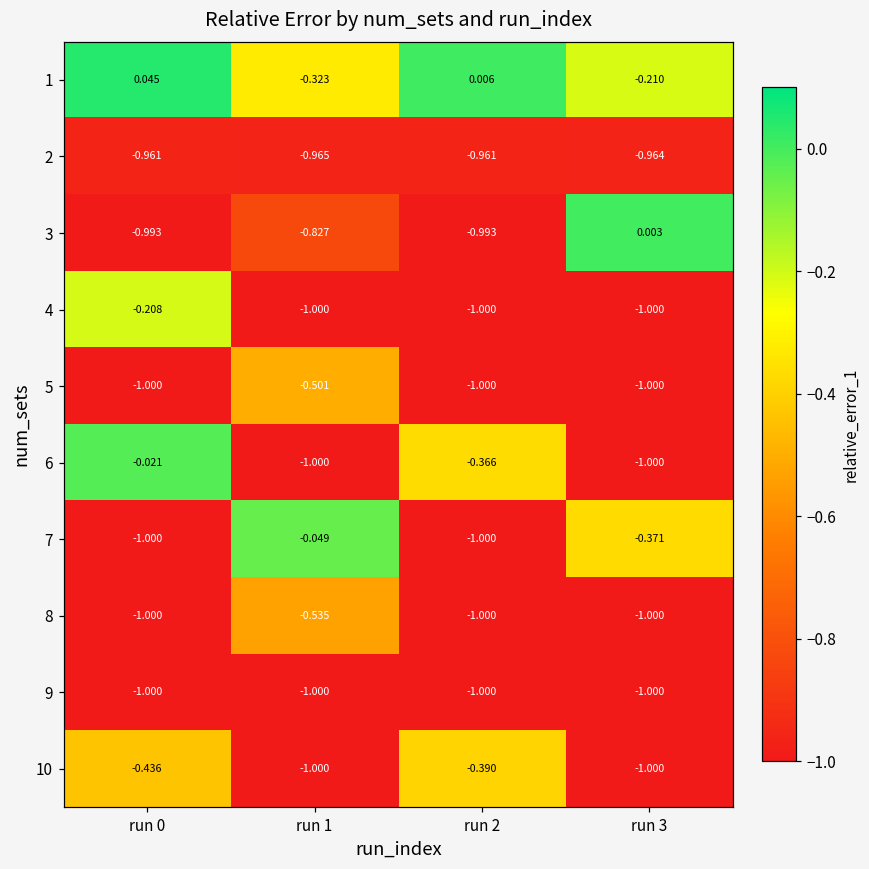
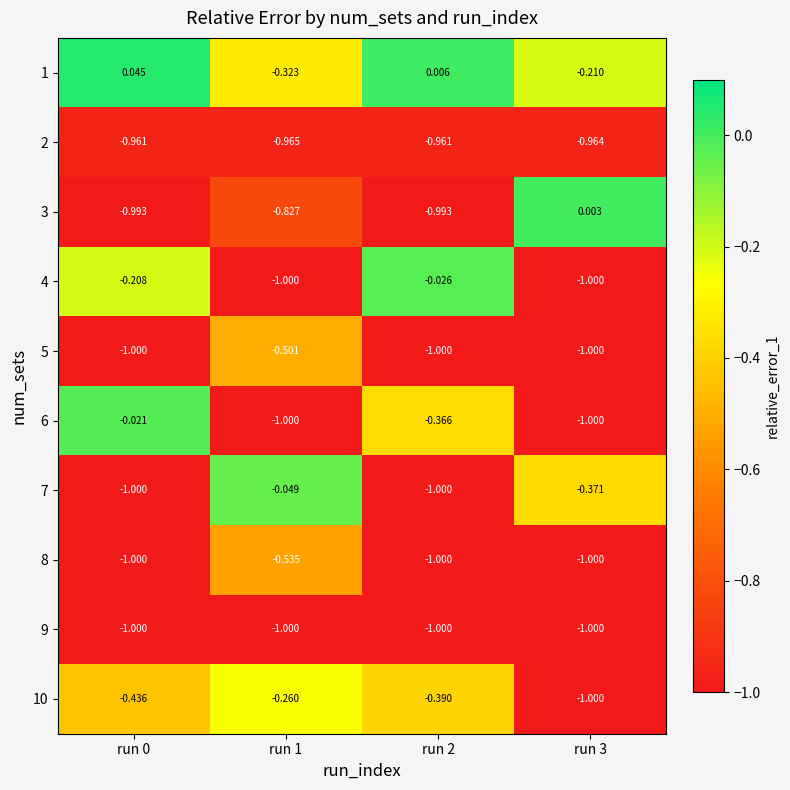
  {
    "1": {
      "run 0": 0.045,
      "run 1": -0.323,
      "run 2": 0.006,
      "run 3": -0.210
    },
    "2": {
      "run 0": -0.961,
      "run 1": -0.965,
      "run 2": -0.961,
      "run 3": -0.964
    },
    "3": {
      "run 0": -0.993,
      "run 1": -0.827,
      "run 2": -0.993,
      "run 3": 0.003
    },
    "4": {
      "run 0": -0.208,
      "run 1": -1.000,
-     "run 2": -1.000,
+     "run 2": -0.026,
      "run 3": -1.000
    },
    "5": {
      "run 0": -1.000,
      "run 1": -0.501,
      "run 2": -1.000,
      "run 3": -1.000
    },
    "6": {
      "run 0": -0.021,
      "run 1": -1.000,
      "run 2": -0.366,
      "run 3": -1.000
    },
    "7": {
      "run 0": -1.000,
      "run 1": -0.049,
      "run 2": -1.000,
      "run 3": -0.371
    },
    "8": {
      "run 0": -1.000,
      "run 1": -0.535,
      "run 2": -1.000,
      "run 3": -1.000
    },
    "9": {
      "run 0": -1.000,
      "run 1": -1.000,
      "run 2": -1.000,
      "run 3": -1.000
    },
    "10": {
      "run 0": -0.436,
-     "run 1": -1.000,
+     "run 1": -0.260,
      "run 2": -0.390,
      "run 3": -1.000
    }
  }
